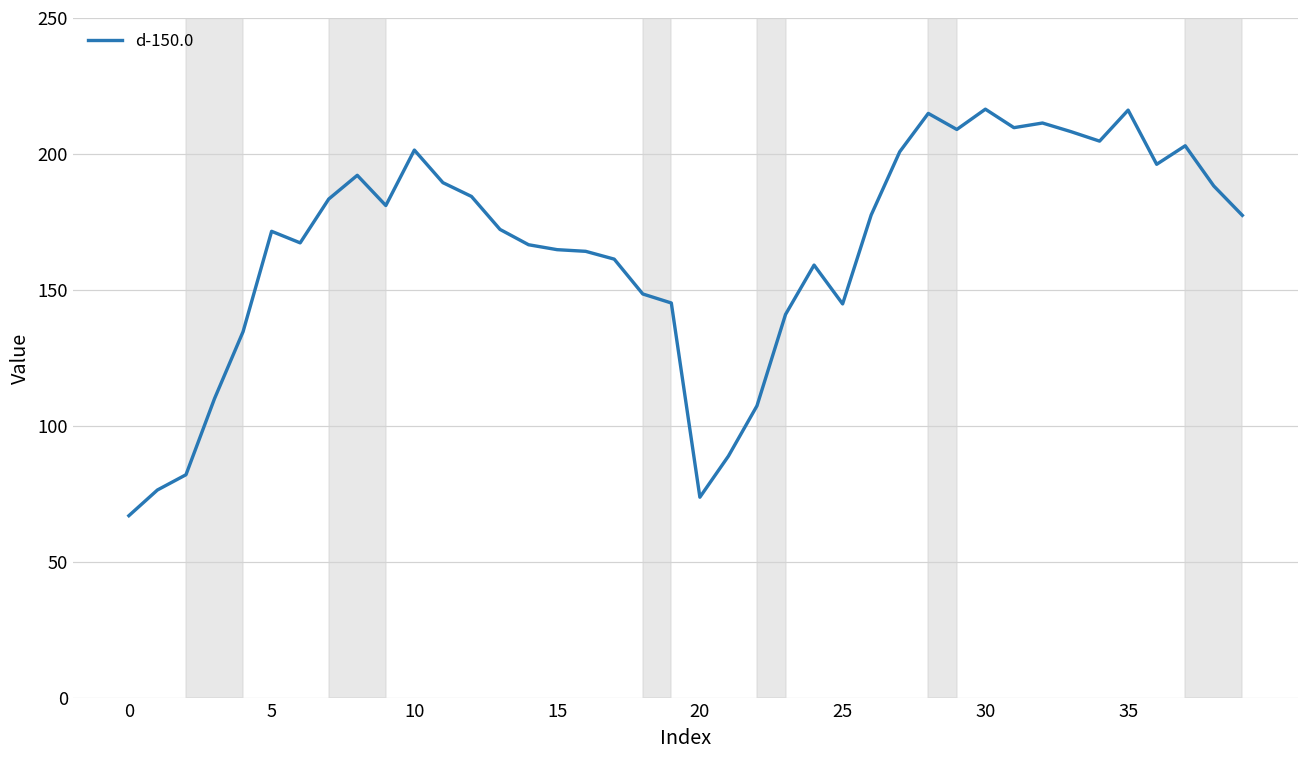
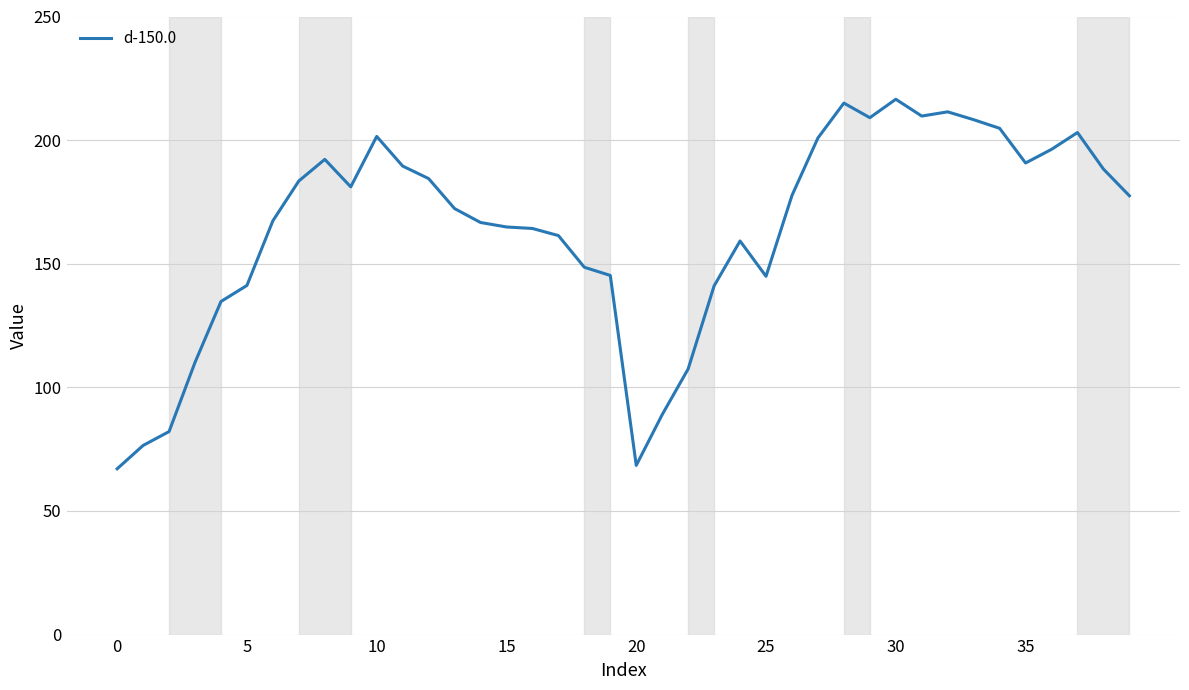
  {
    "0": 67,
-   "5": 172,
+   "5": 141,
    "10": 201,
    "15": 165,
-   "20": 74,
+   "20": 68,
    "25": 145,
    "30": 217,
-   "35": 216
+   "35": 191
  }
